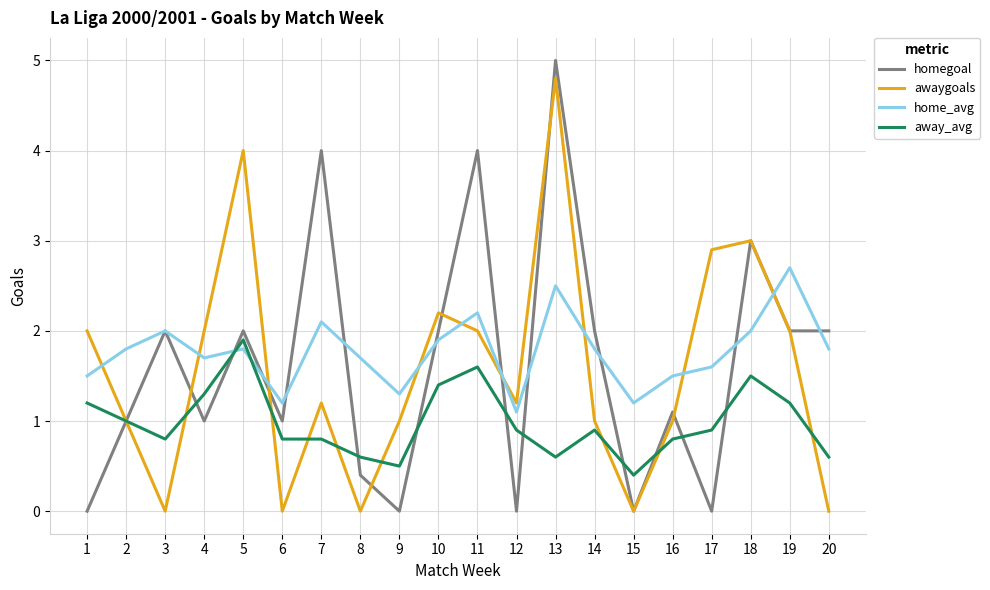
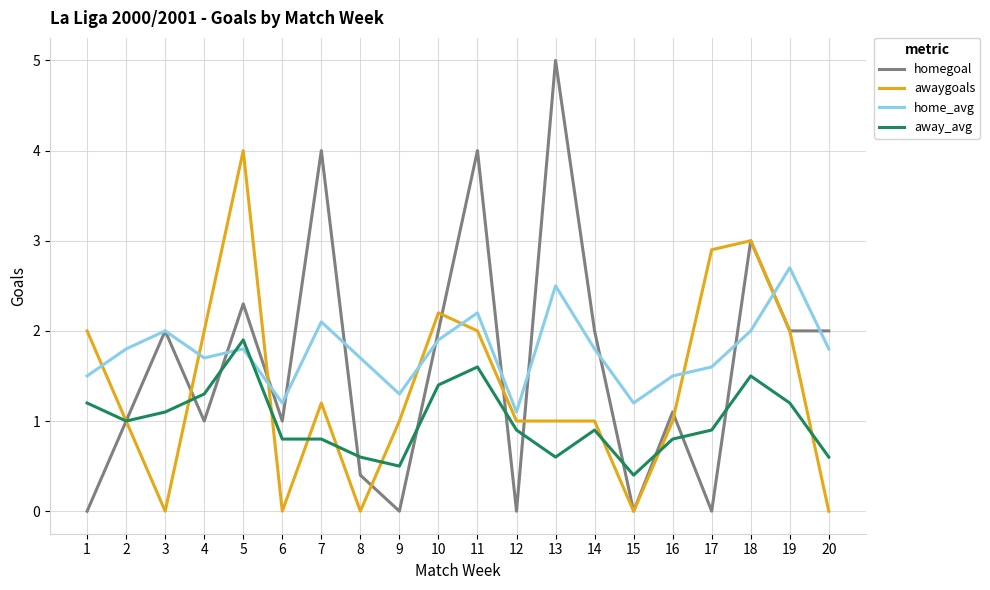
  {
    "homegoal": {
      "1": 0.0,
      "4": 1.0,
-     "5": 2.0,
+     "5": 2.3,
      "6": 1.0,
      "7": 4.0,
      "8": 0.4,
      "9": 0.0,
      "10": 2.0,
      "11": 4.0,
      "12": 0.0,
      "13": 5.0,
      "14": 2.0,
      "16": 1.1,
      "17": 0.0,
      "20": 2.0
    },
    "awaygoals": {
      "1": 2.0,
      "3": 0.0,
      "4": 2.0,
      "5": 4.0,
      "6": 0.0,
      "7": 1.2,
      "8": 0.0,
      "9": 1.0,
      "10": 2.2,
      "11": 2.0,
-     "12": 1.2,
-     "13": 4.8,
+     "12": 1.0,
+     "13": 1.0,
      "14": 1.0,
      "16": 1.0,
      "17": 2.9,
      "20": 0.0
    },
    "home_avg": {
      "1": 1.5,
      "2": 1.8,
      "4": 1.7,
      "5": 1.8,
      "6": 1.2,
      "7": 2.1,
      "8": 1.7,
      "9": 1.3,
      "10": 1.9,
      "11": 2.2,
      "12": 1.1,
      "13": 2.5,
      "14": 1.8,
      "15": 1.2,
      "16": 1.5,
      "17": 1.6,
      "18": 2.0,
      "19": 2.7,
      "20": 1.8
    },
    "away_avg": {
      "1": 1.2,
-     "3": 0.8,
+     "3": 1.1,
      "4": 1.3,
      "5": 1.9,
      "6": 0.8,
      "7": 0.8,
      "8": 0.6,
      "9": 0.5,
      "10": 1.4,
      "11": 1.6,
      "12": 0.9,
      "13": 0.6,
      "14": 0.9,
      "15": 0.4,
      "16": 0.8,
      "17": 0.9,
      "18": 1.5,
      "19": 1.2,
      "20": 0.6
    }
  }
